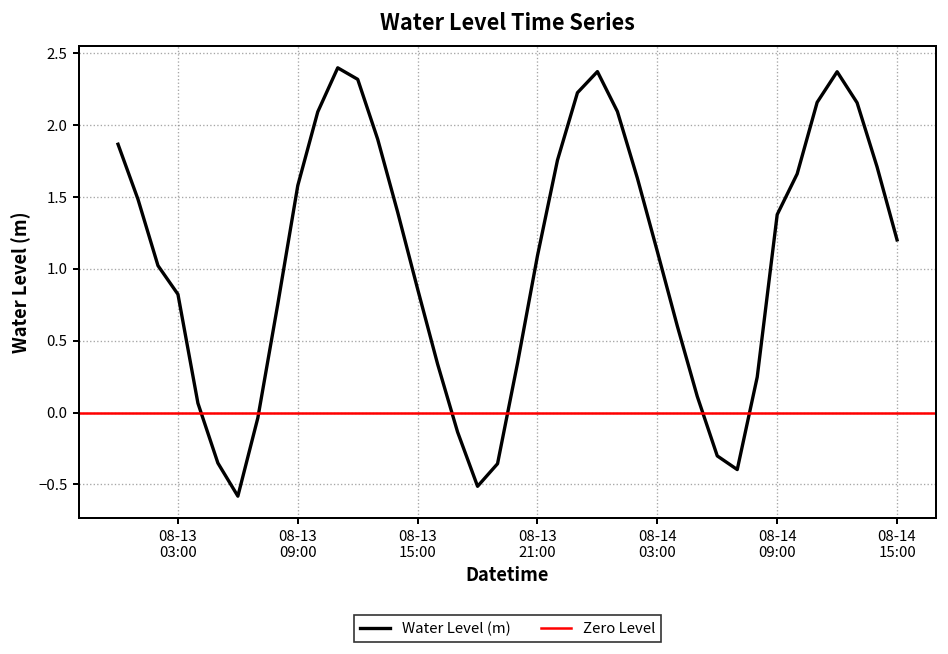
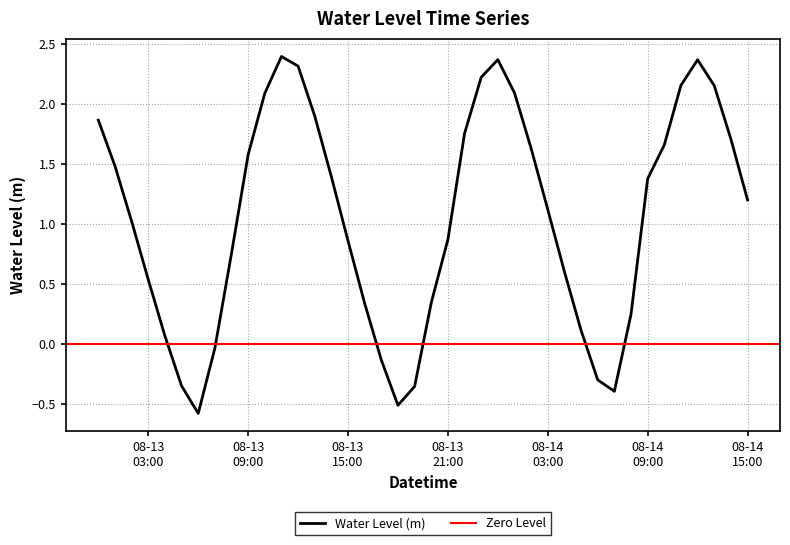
  {
-   "08-13 03:00": 0.82,
+   "08-13 03:00": 0.53,
    "08-13 09:00": 1.58,
    "08-13 15:00": 0.86,
-   "08-13 21:00": 1.09,
+   "08-13 21:00": 0.87,
    "08-14 03:00": 1.12,
    "08-14 09:00": 1.38,
    "08-14 15:00": 1.20
  }
